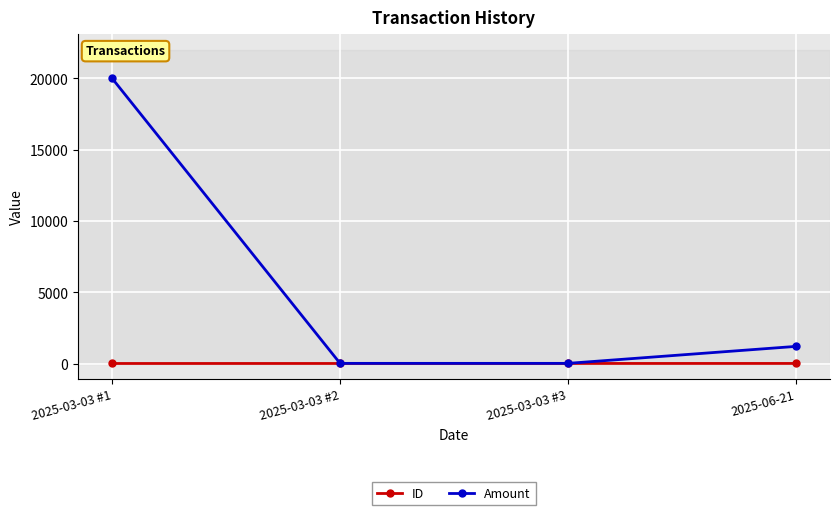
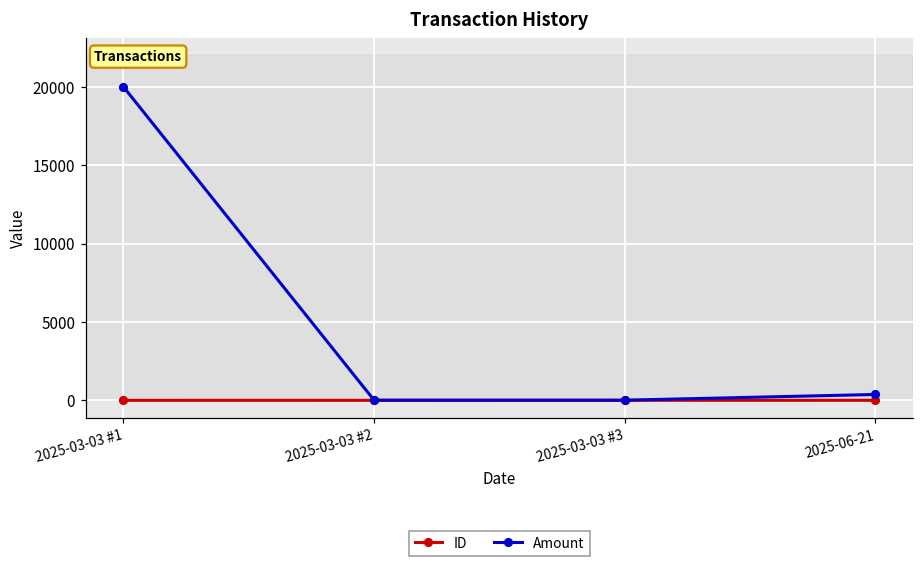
  {
    "ID": {
      "2025-03-03 #1": 0,
      "2025-06-21": 0
    },
    "Amount": {
      "2025-03-03 #1": 20000,
-     "2025-06-21": 1200
+     "2025-06-21": 400
    }
  }
